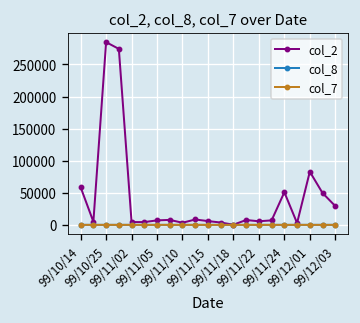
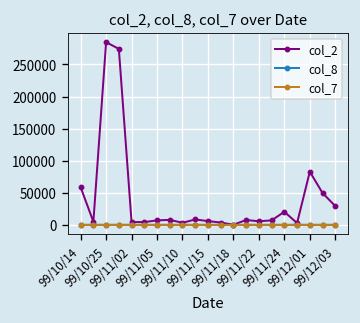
  {
    "col_2": {
      "99/10/14": 60000,
      "99/10/25": 280000,
      "99/11/05": 10000,
      "99/11/15": 10000,
      "99/11/22": 10000,
-     "99/11/24": 50000,
+     "99/11/24": 20000,
      "99/12/01": 80000,
      "99/12/03": 30000
    },
    "col_7": {
      "99/10/14": 0,
      "99/10/25": 0,
      "99/11/05": 0,
      "99/11/15": 0,
      "99/11/22": 0,
      "99/11/24": 0,
      "99/12/01": 0,
      "99/12/03": 0
    }
  }
